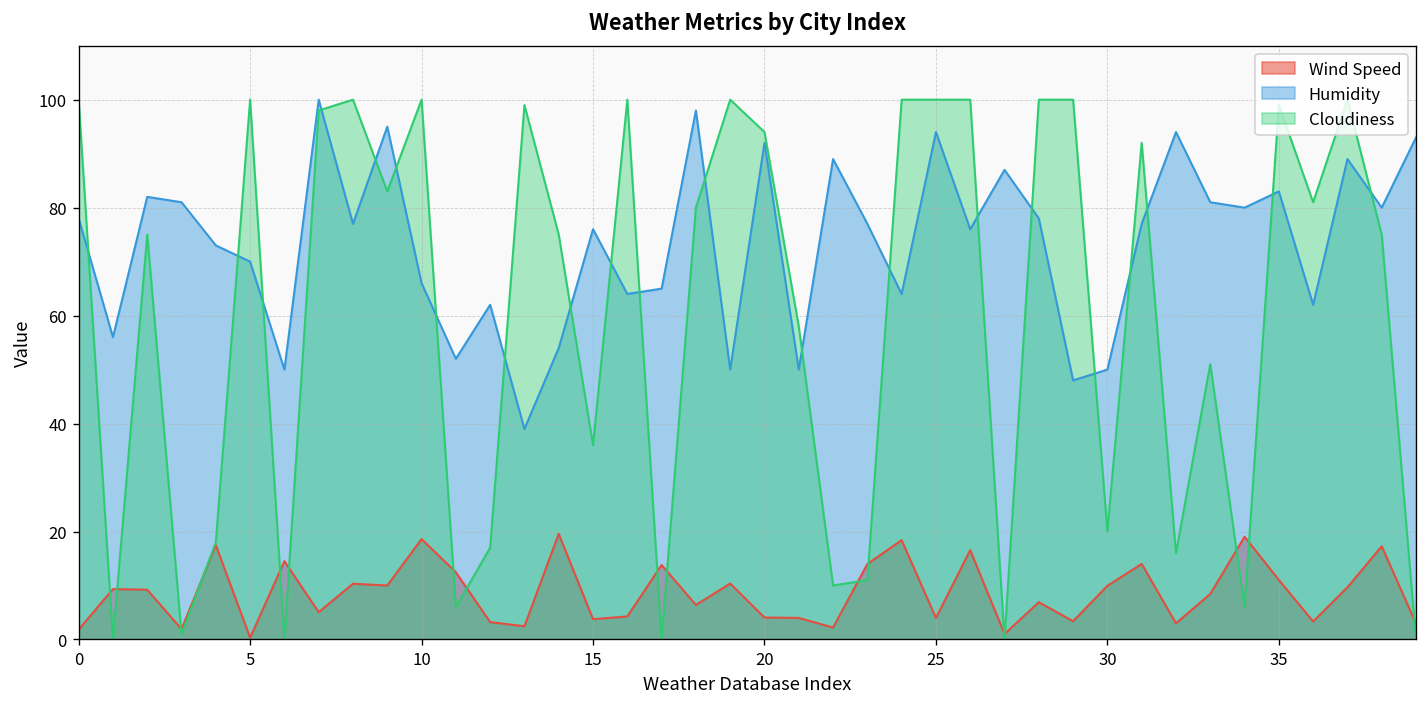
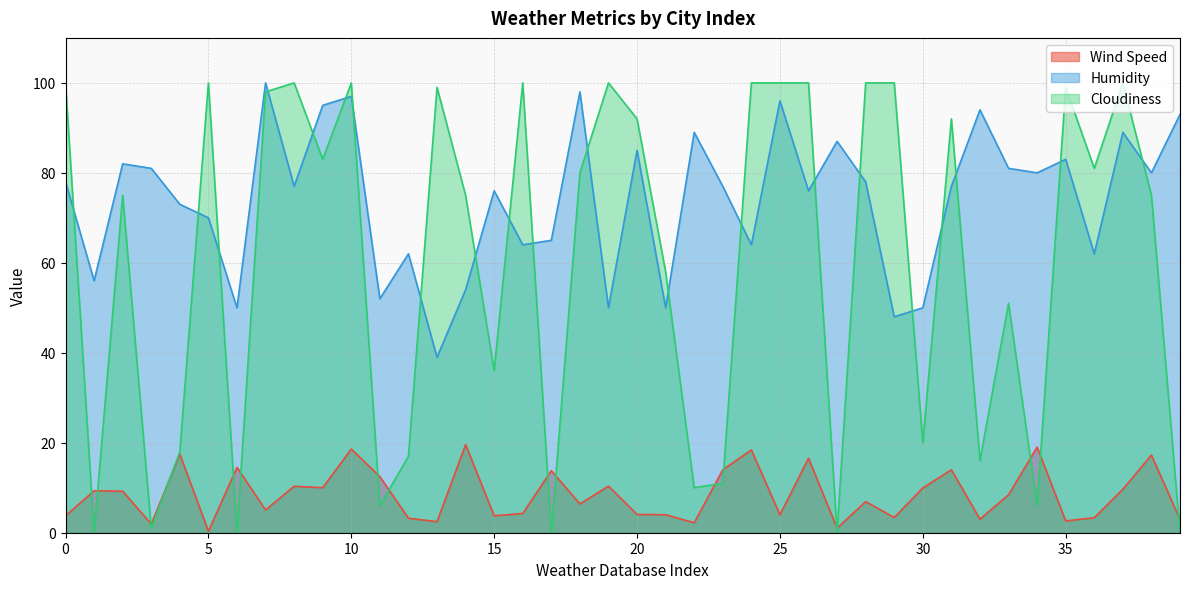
  {
    "Wind Speed": {
-     "0": 2,
+     "0": 4,
      "5": 0,
      "10": 19,
      "15": 4,
      "20": 4,
      "25": 4,
      "30": 10,
-     "35": 11
+     "35": 3
    },
    "Humidity": {
      "0": 78,
      "5": 70,
-     "10": 66,
+     "10": 97,
      "15": 76,
-     "20": 92,
-     "25": 94,
+     "20": 85,
+     "25": 96,
      "30": 50,
      "35": 83
    },
    "Cloudiness": {
      "0": 100,
      "5": 100,
      "10": 100,
      "15": 36,
-     "20": 94,
+     "20": 92,
      "25": 100,
      "30": 20
    }
  }
